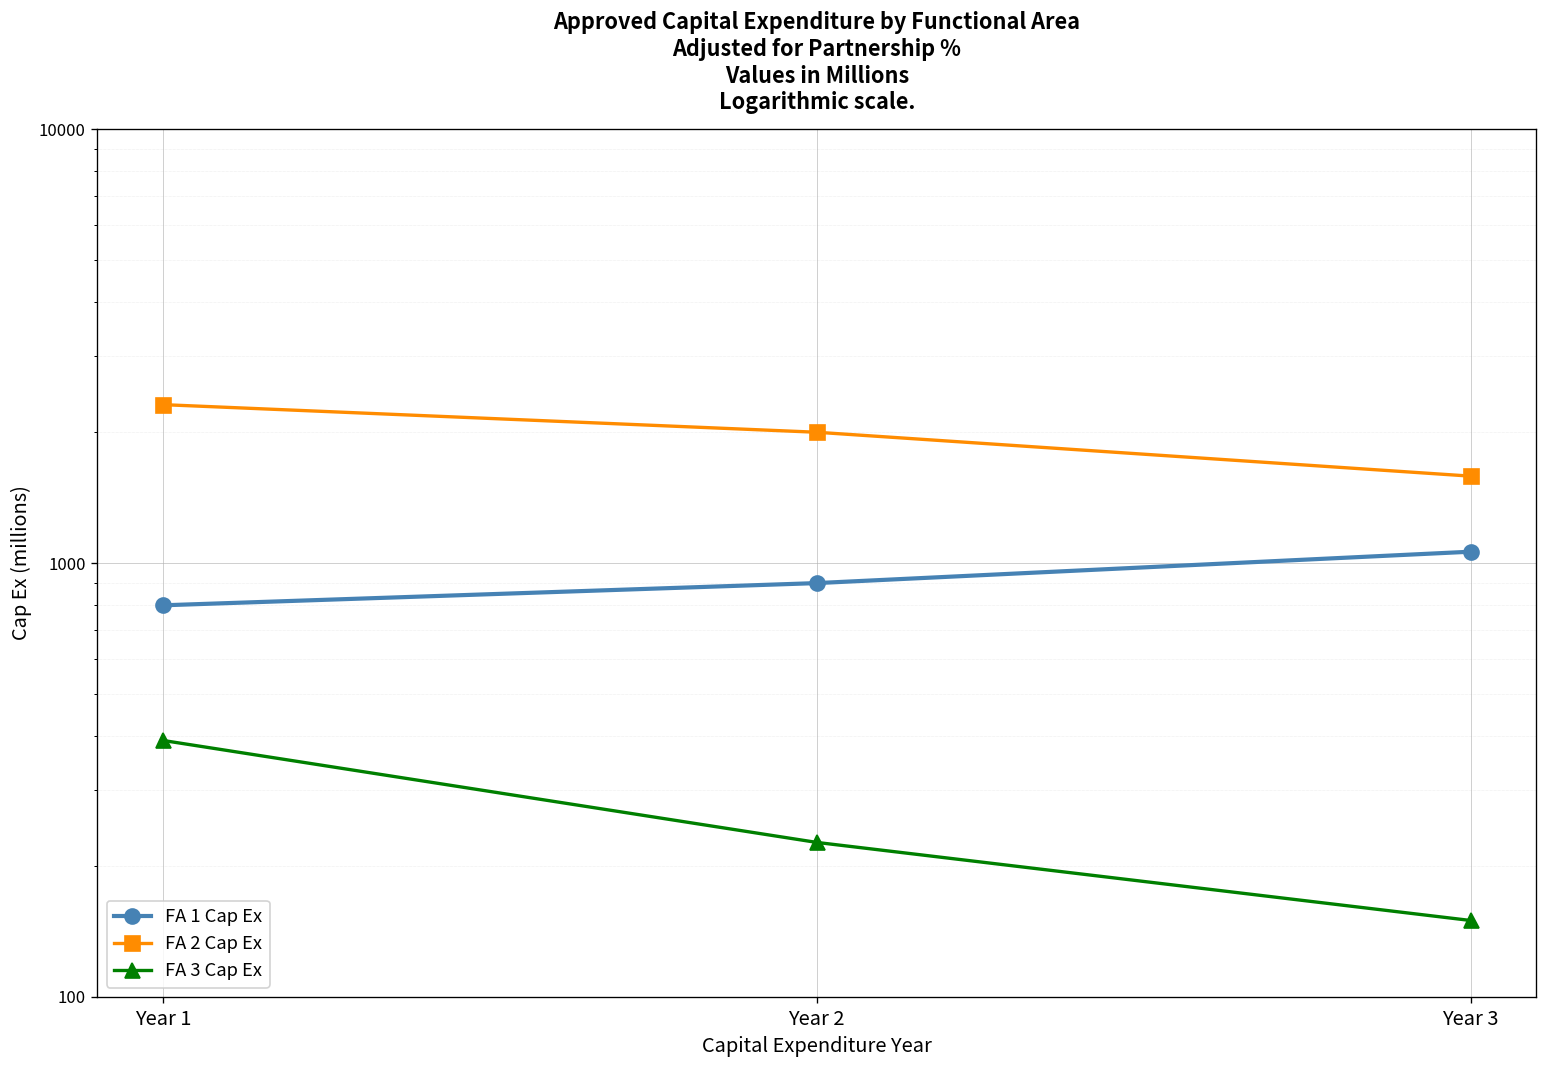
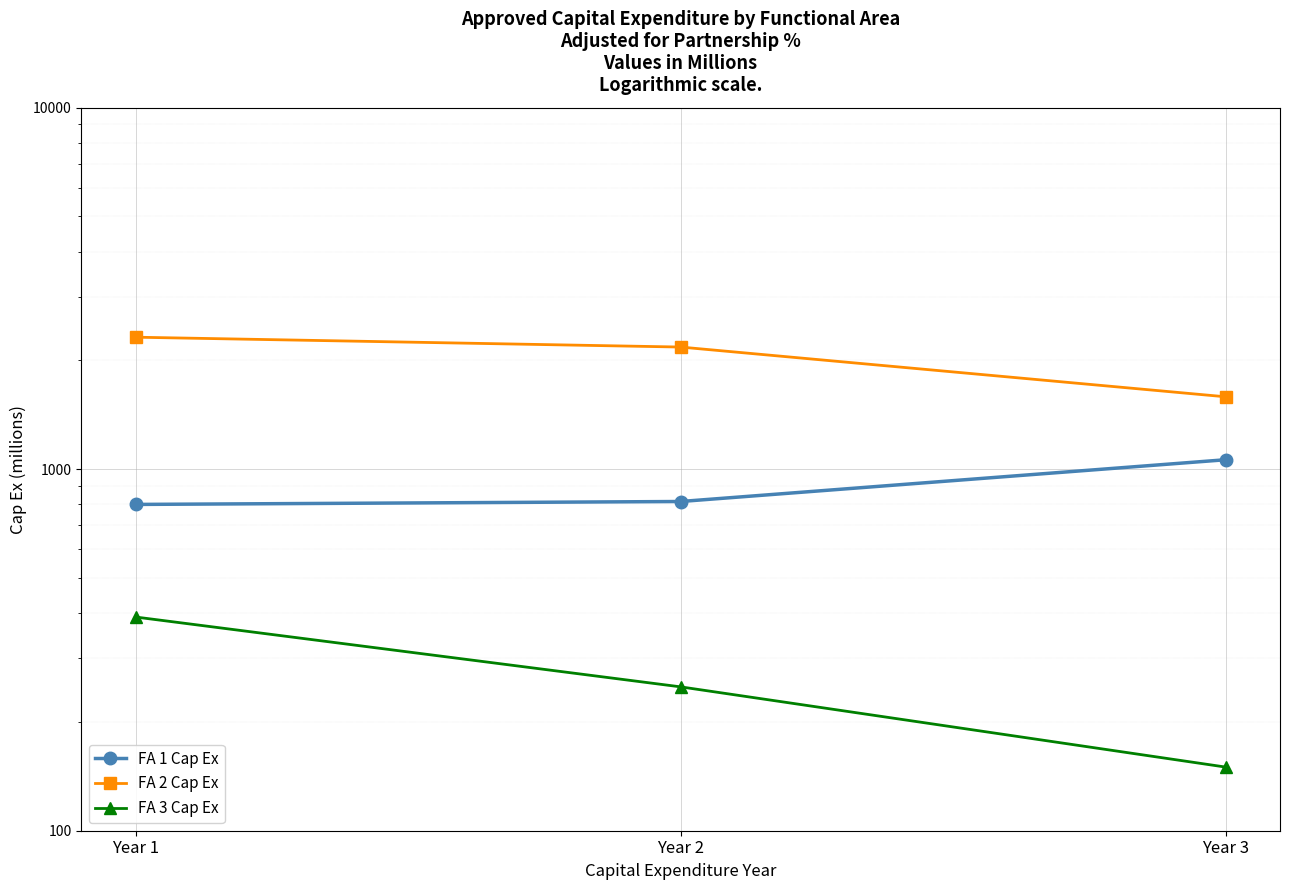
  {
    "FA 1 Cap Ex": {
      "Year 1": 800,
-     "Year 2": 900,
+     "Year 2": 810,
      "Year 3": 1060
    },
    "FA 2 Cap Ex": {
      "Year 1": 2300,
-     "Year 2": 2000,
+     "Year 2": 2200,
      "Year 3": 1600
    },
    "FA 3 Cap Ex": {
      "Year 1": 390,
-     "Year 2": 230,
+     "Year 2": 250,
      "Year 3": 150
    }
  }
